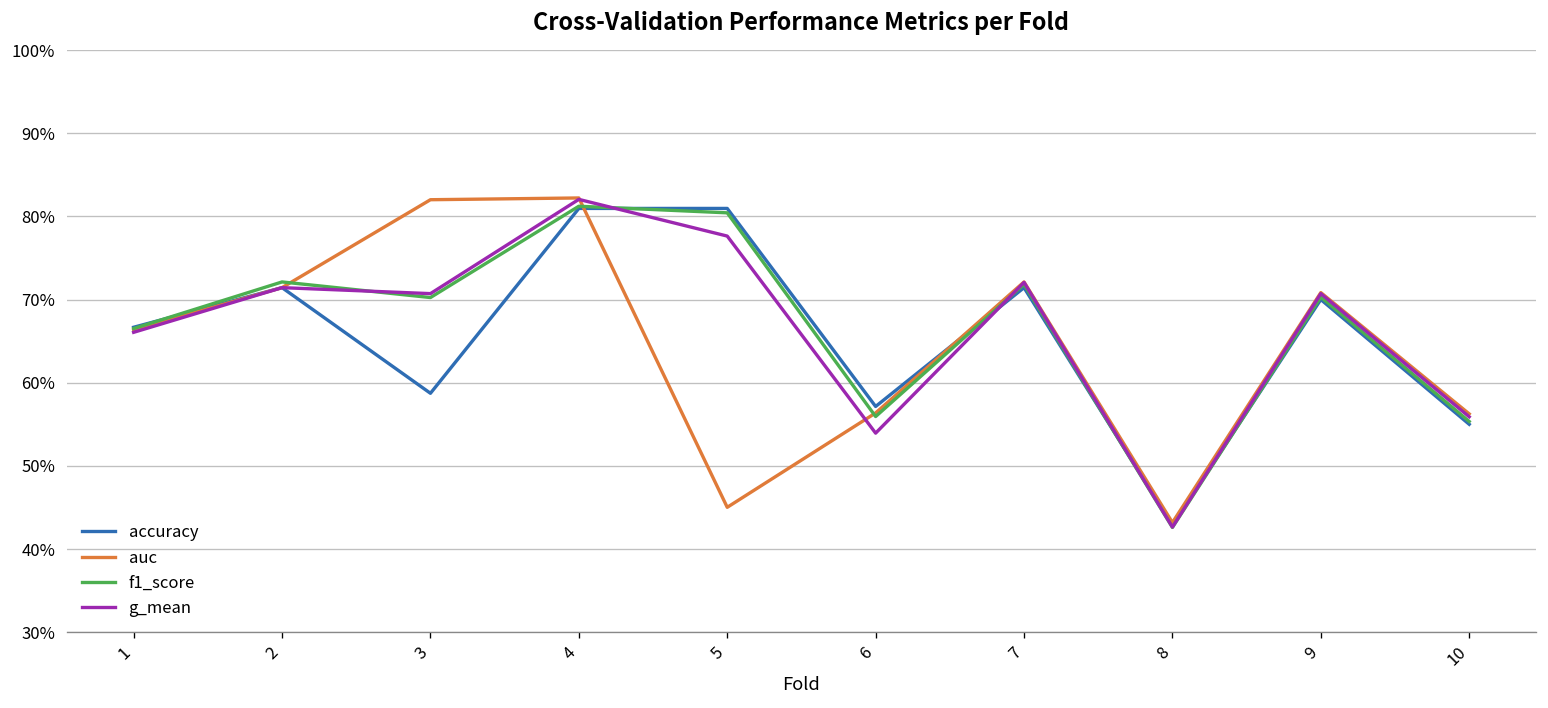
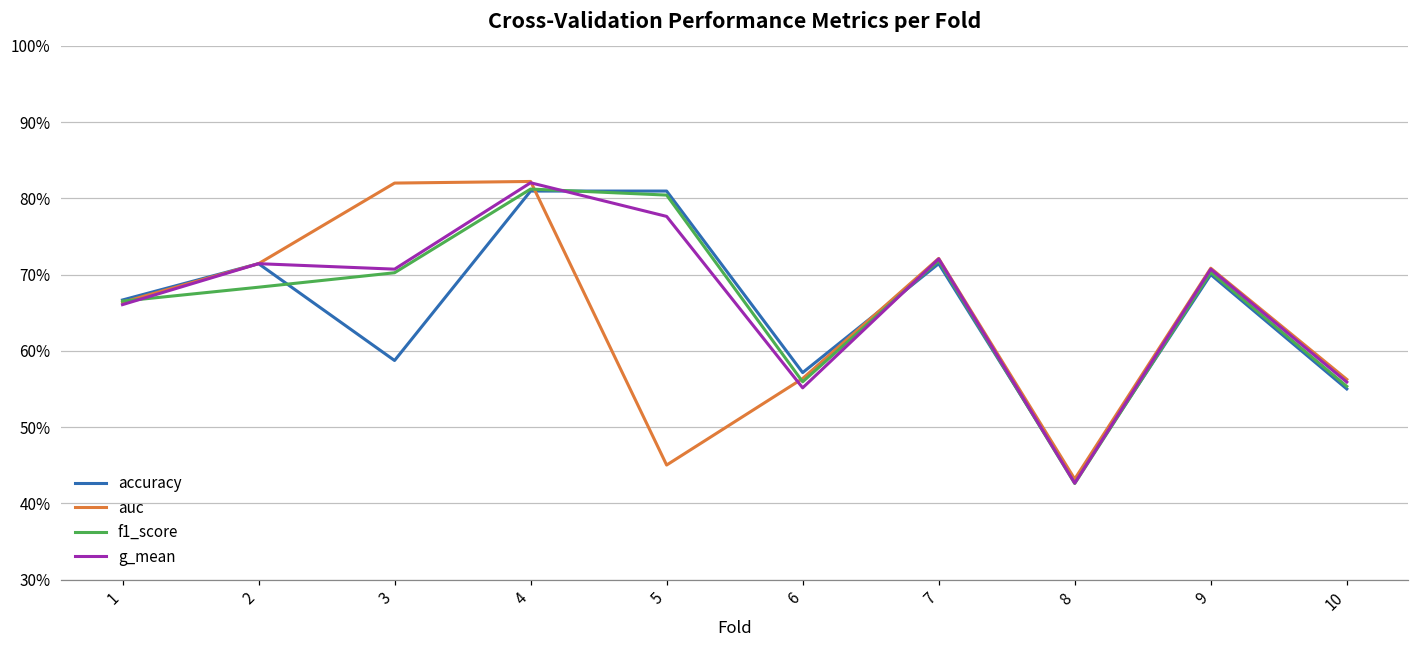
  {
    "accuracy": {
      "3": "59%",
      "5": "81%",
      "6": "57%",
      "7": "71%"
    },
    "auc": {
      "3": "82%",
      "5": "45%",
      "6": "56%"
    },
    "f1_score": {
-     "2": "72%",
+     "2": "68%",
      "3": "70%",
      "5": "80%",
      "6": "56%"
    },
    "g_mean": {
      "3": "71%",
      "5": "78%",
-     "6": "54%"
+     "6": "55%"
    }
  }
